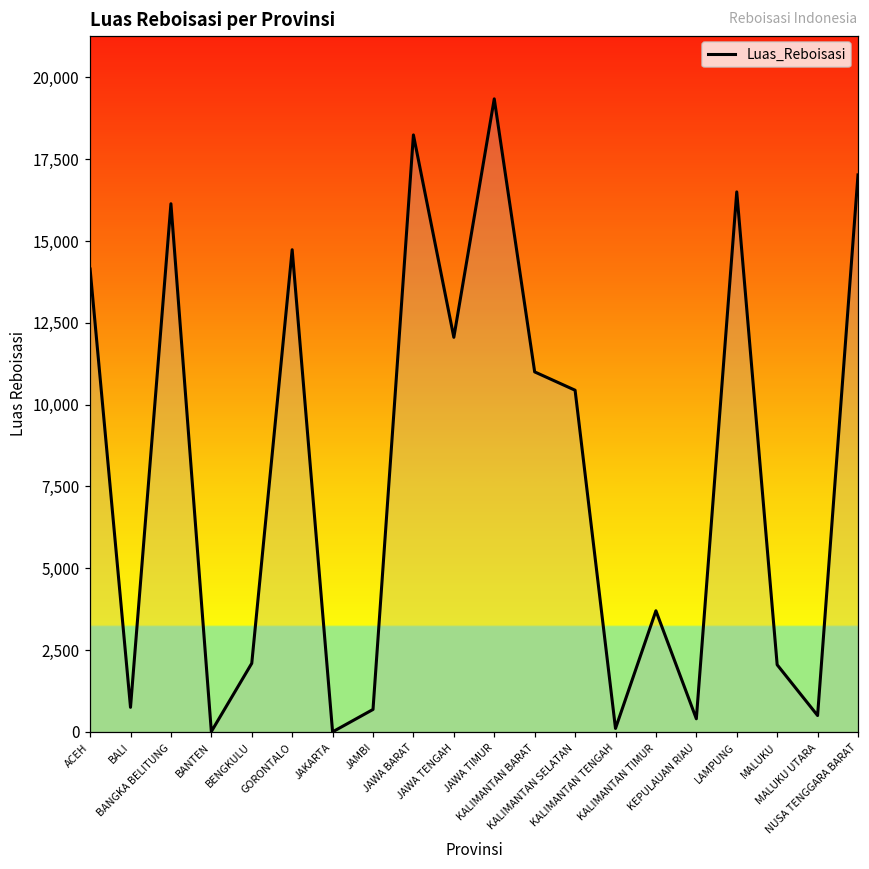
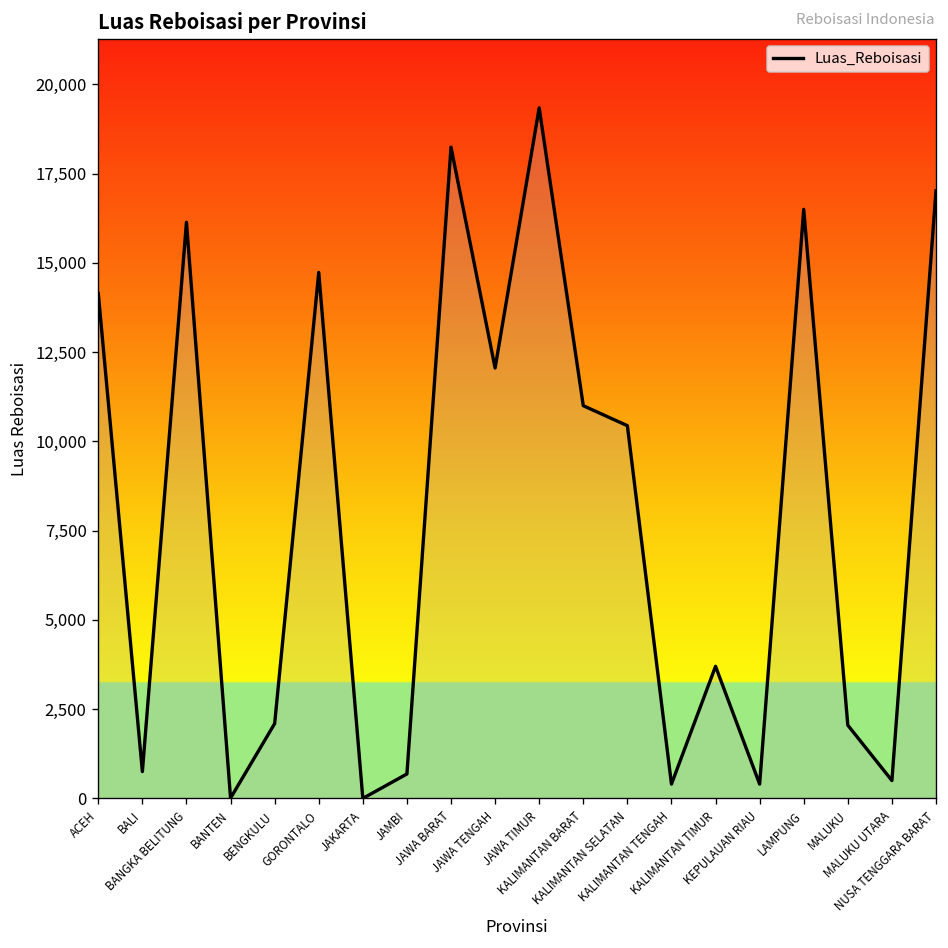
  {
    "ACEH": "14,100",
    "BALI": "800",
    "BANGKA BELITUNG": "16,100",
    "BANTEN": "0",
    "BENGKULU": "2,100",
    "GORONTALO": "14,700",
    "JAKARTA": "0",
    "JAMBI": "700",
    "JAWA BARAT": "18,200",
    "JAWA TENGAH": "12,100",
    "JAWA TIMUR": "19,300",
    "KALIMANTAN BARAT": "11,000",
    "KALIMANTAN SELATAN": "10,400",
-   "KALIMANTAN TENGAH": "100",
+   "KALIMANTAN TENGAH": "400",
    "KALIMANTAN TIMUR": "3,700",
    "KEPULAUAN RIAU": "400",
    "LAMPUNG": "16,500",
    "MALUKU": "2,100",
    "MALUKU UTARA": "500",
    "NUSA TENGGARA BARAT": "17,000"
  }
